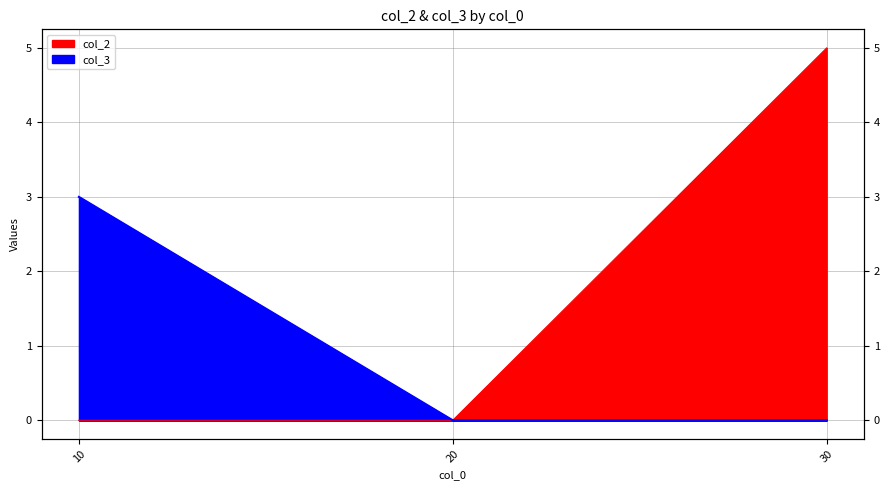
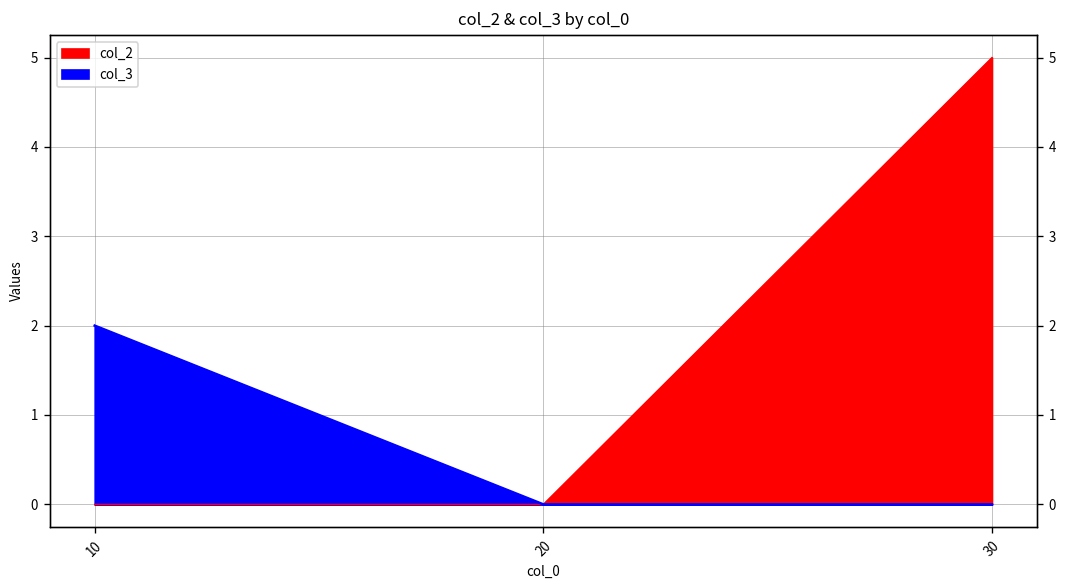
  {
    "col_2": {
      "10": 0,
      "30": 5
    },
    "col_3": {
-     "10": 3,
+     "10": 2,
      "30": 0
    }
  }
